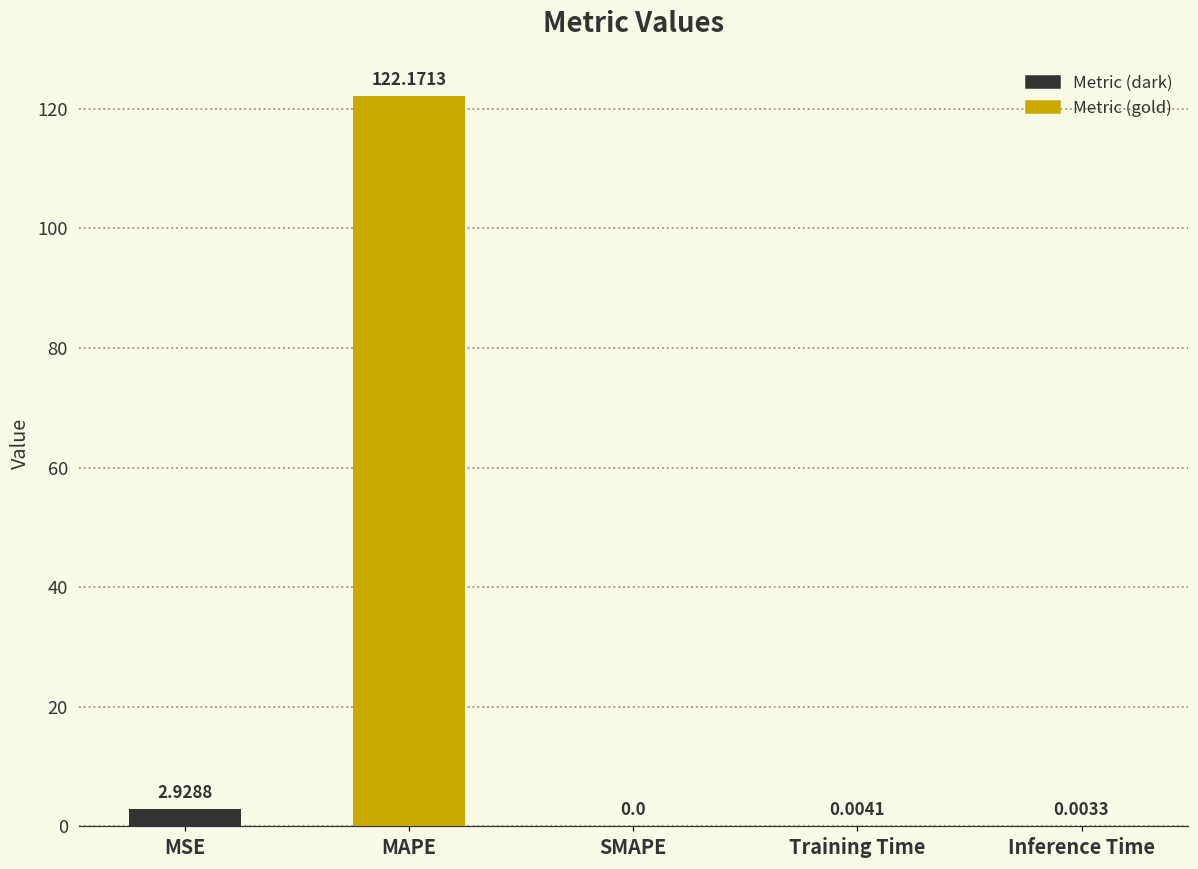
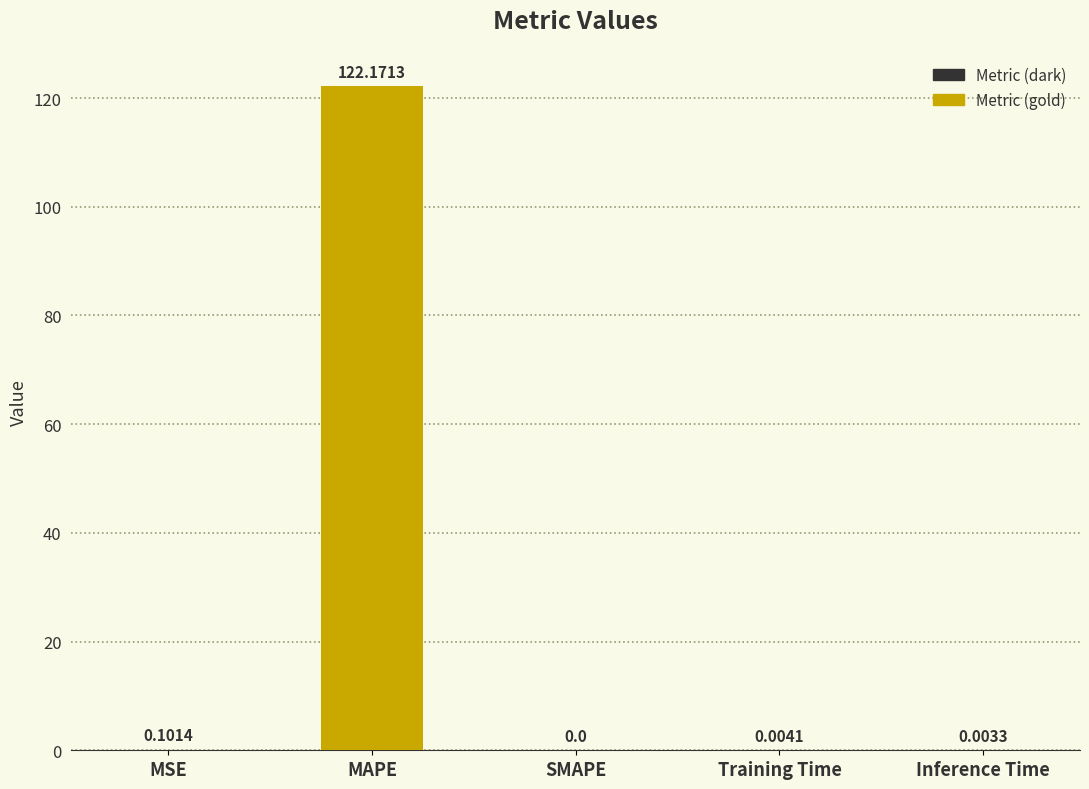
  {
-   "MSE": 2.9288,
+   "MSE": 0.1014,
    "MAPE": 122.1713,
    "SMAPE": 0.0,
    "Training Time": 0.0041,
    "Inference Time": 0.0033
  }
